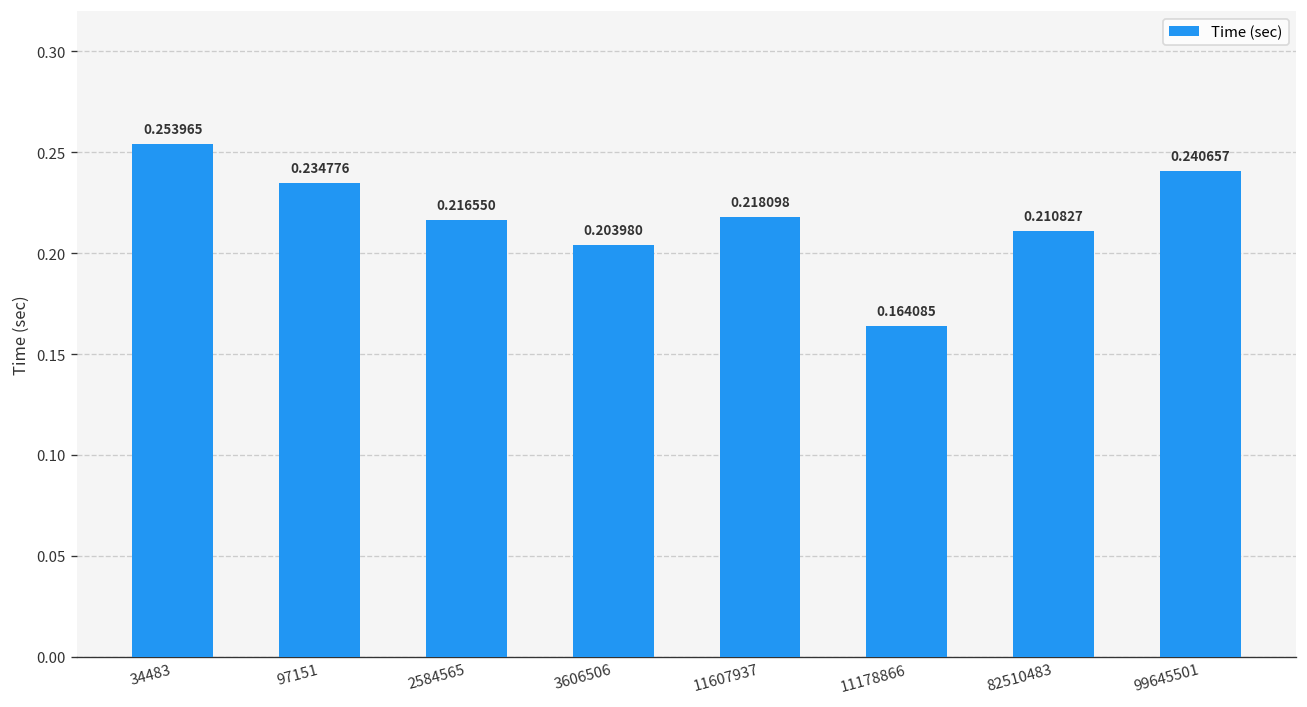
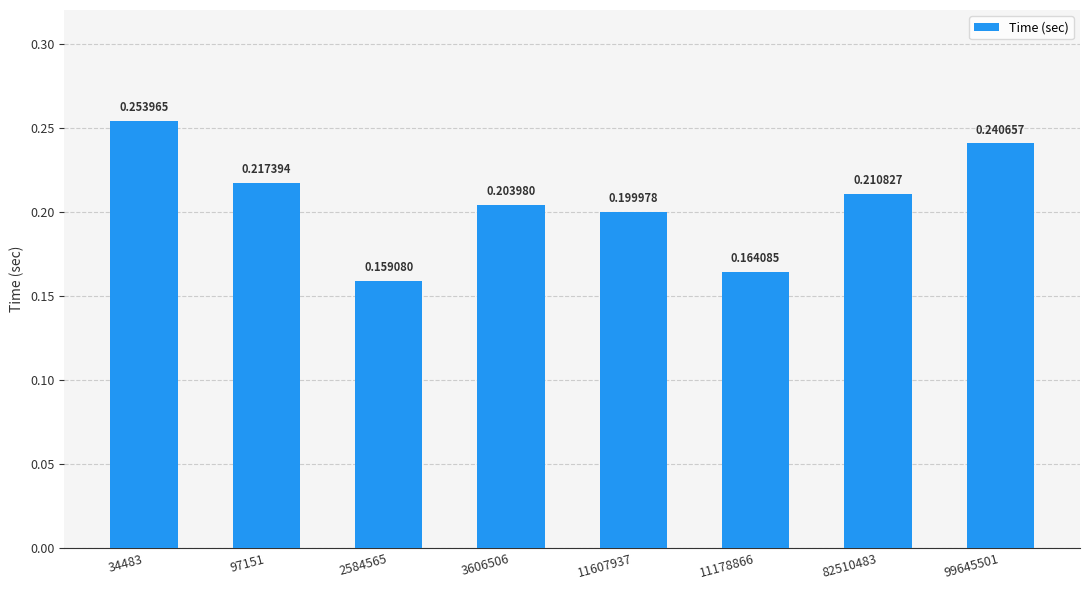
  {
    "34483": 0.253965,
-   "97151": 0.234776,
-   "2584565": 0.216550,
+   "97151": 0.217394,
+   "2584565": 0.159080,
    "3606506": 0.203980,
-   "11607937": 0.218098,
+   "11607937": 0.199978,
    "11178866": 0.164085,
    "82510483": 0.210827,
    "99645501": 0.240657
  }
